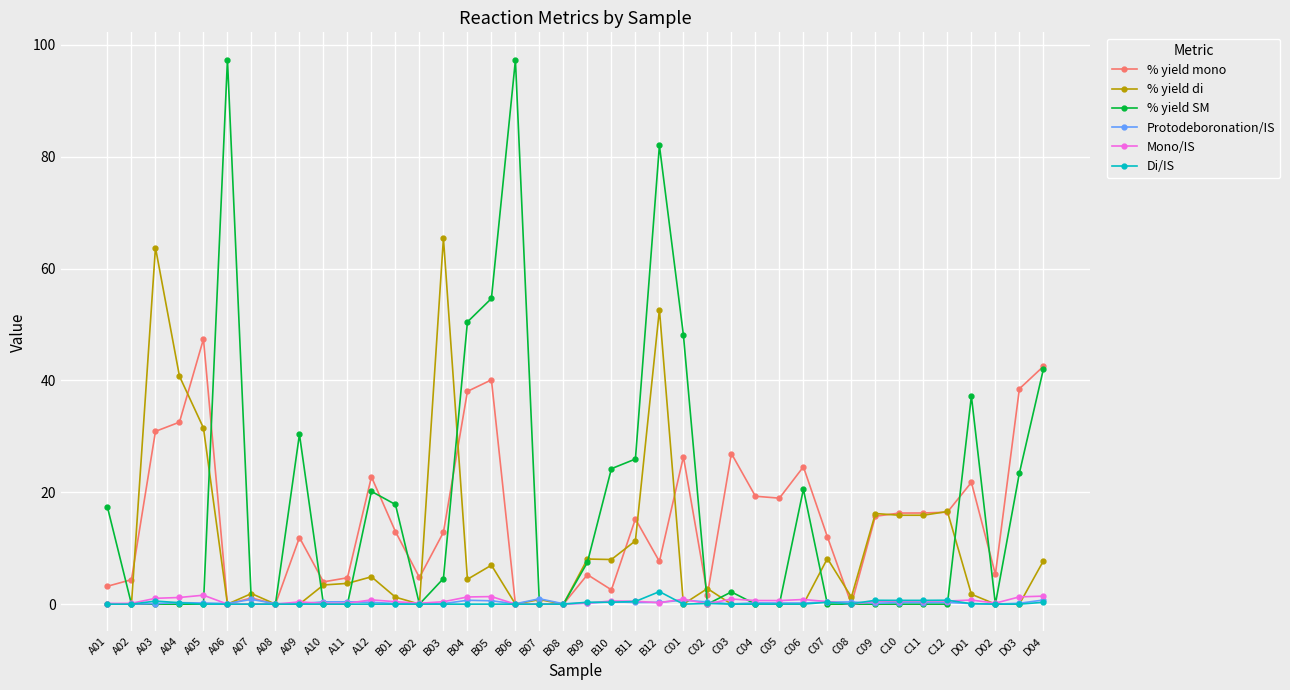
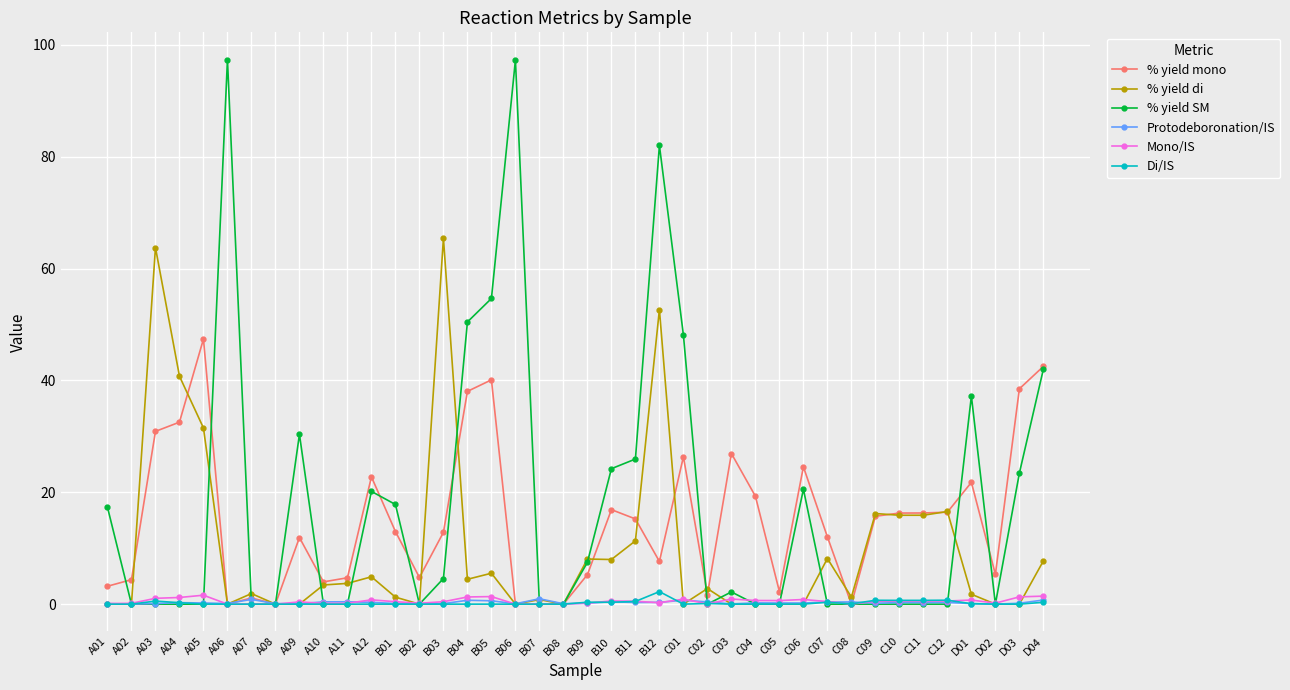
  {
    "% yield mono": {
      "A01": 3,
      "A02": 4,
      "A03": 31,
      "A04": 33,
      "A05": 47,
      "A09": 12,
      "A10": 4,
      "A11": 5,
      "A12": 23,
      "B01": 13,
      "B02": 5,
      "B03": 13,
      "B04": 38,
      "B05": 40,
      "B09": 5,
-     "B10": 3,
+     "B10": 17,
      "B11": 15,
      "B12": 8,
      "C01": 26,
      "C02": 2,
      "C03": 27,
      "C04": 19,
-     "C05": 19,
+     "C05": 2,
      "C06": 25,
      "C07": 12,
      "C09": 16,
      "D01": 22,
      "D02": 5,
      "D03": 39,
      "D04": 43
    },
    "% yield di": {
      "A03": 64,
      "A04": 41,
      "A05": 32,
      "A07": 2,
      "A10": 3,
      "A11": 4,
      "A12": 5,
      "B01": 1,
      "B03": 65,
      "B04": 4,
-     "B05": 7,
+     "B05": 6,
      "B09": 8,
      "B10": 8,
      "B11": 11,
      "B12": 53,
      "C02": 3,
      "C07": 8,
      "C08": 1,
      "C09": 16,
      "D01": 2,
      "D04": 8
    },
    "% yield SM": {
      "A01": 17,
      "A06": 97,
      "A09": 30,
      "A12": 20,
      "B01": 18,
      "B03": 5,
      "B04": 50,
      "B05": 55,
      "B06": 97,
      "B09": 7,
      "B10": 24,
      "B11": 26,
      "B12": 82,
      "C01": 48,
      "C03": 2,
      "C06": 21,
      "D01": 37,
      "D03": 23,
      "D04": 42
    },
    "Protodeboronation/IS": {
      "B04": 1,
      "B05": 1
    },
    "Mono/IS": {
      "A03": 1,
      "A04": 1,
      "A05": 2,
      "B04": 1,
      "B05": 1,
      "C03": 1,
      "C06": 1,
      "D01": 1,
      "D03": 1,
      "D04": 1
    },
    "Di/IS": {
      "B04": 0,
      "B05": 0,
      "B12": 2
    }
  }
